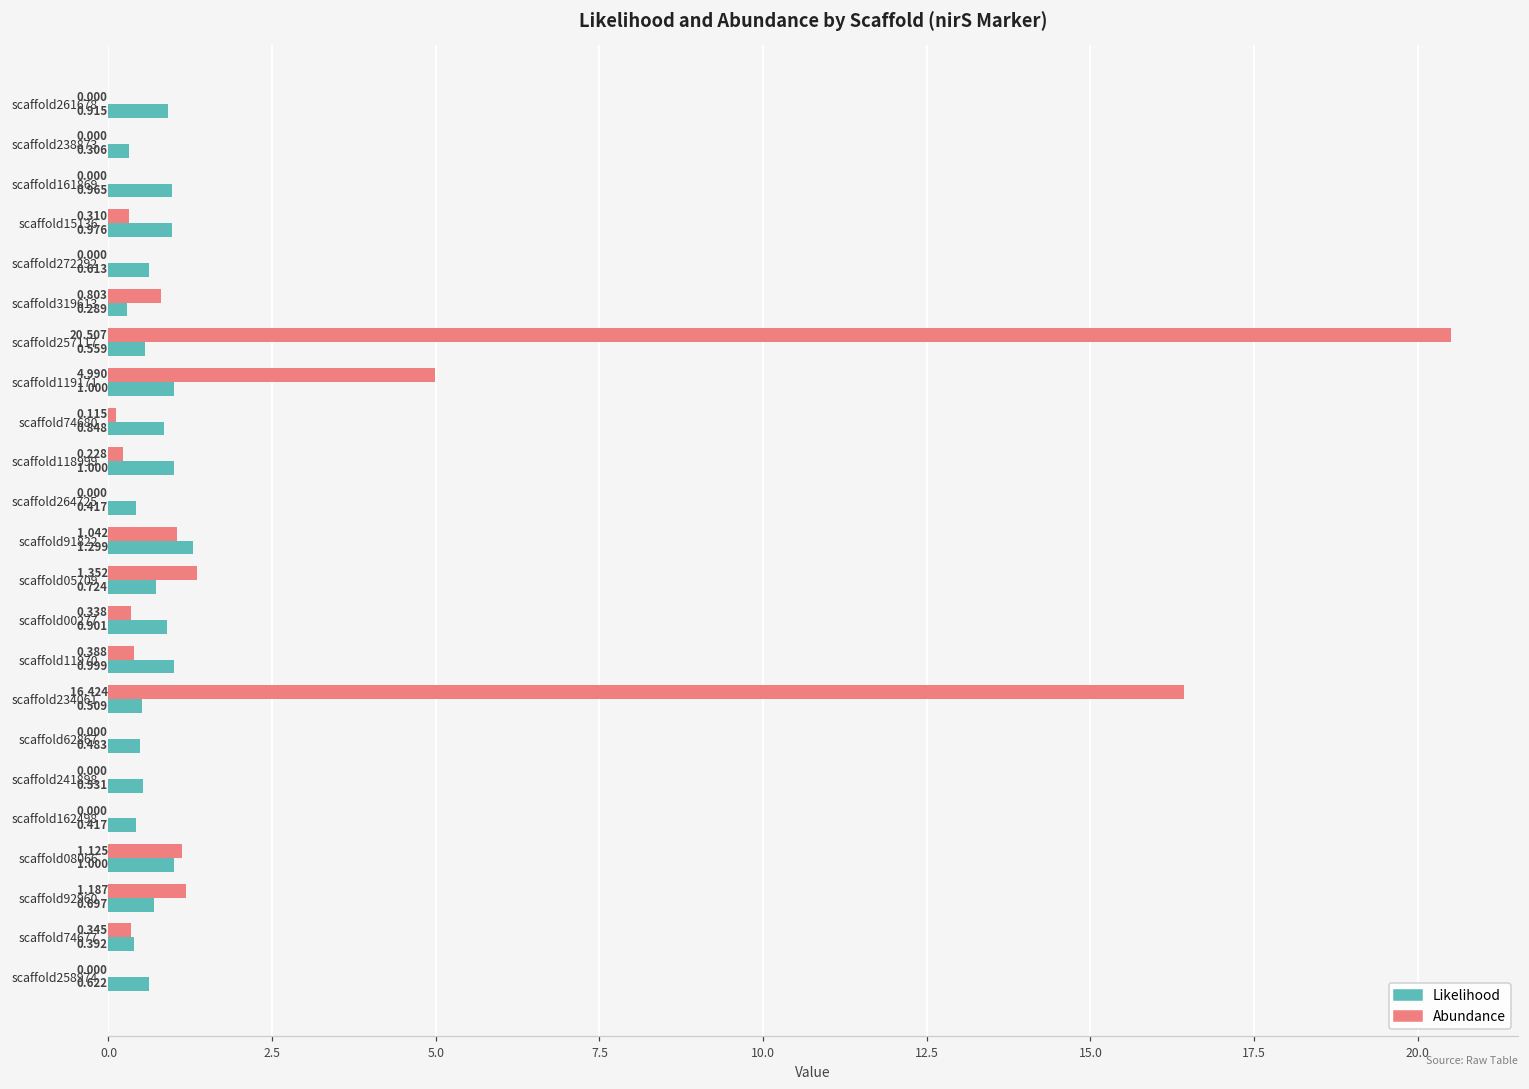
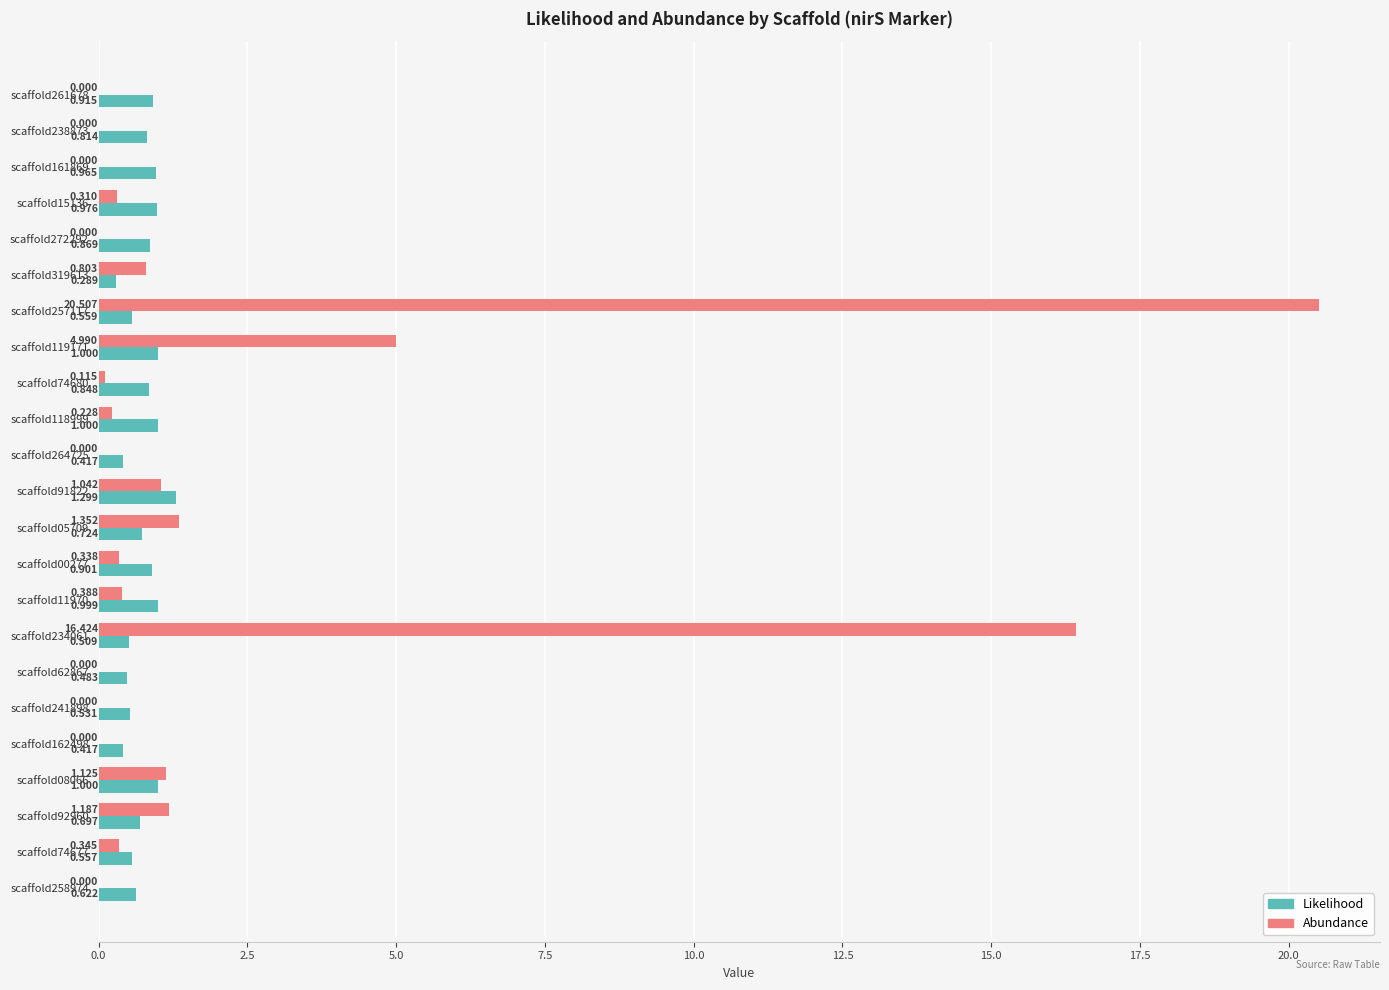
  {
    "Likelihood": {
-     "scaffold238873": 0.306,
-     "scaffold272292": 0.613,
+     "scaffold238873": 0.814,
+     "scaffold272292": 0.869,
      "scaffold319613": 0.289,
-     "scaffold74677": 0.392
+     "scaffold74677": 0.557
    },
    "Abundance": {
      "scaffold261678": 0.000,
      "scaffold238873": 0.000,
      "scaffold161869": 0.000,
      "scaffold15136": 0.310,
      "scaffold272292": 0.000,
      "scaffold74680": 0.115,
      "scaffold118999": 0.228,
      "scaffold264725": 0.000,
      "scaffold00277": 0.338,
      "scaffold11970": 0.388,
      "scaffold62867": 0.000,
      "scaffold241898": 0.000,
      "scaffold162498": 0.000,
      "scaffold74677": 0.345,
      "scaffold258974": 0.000
    }
  }
